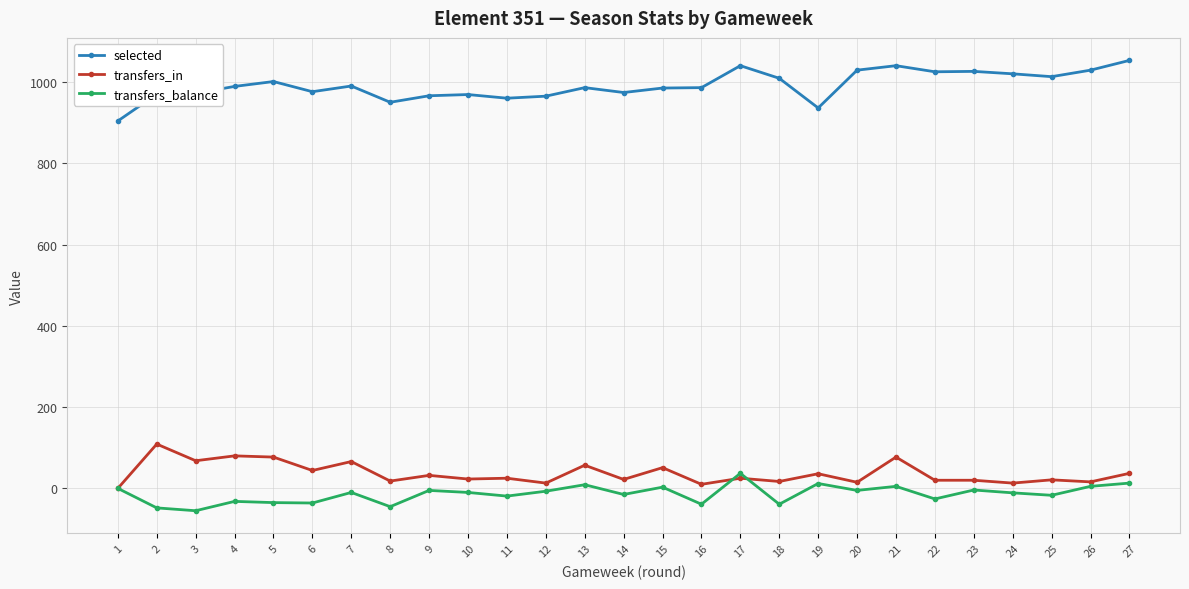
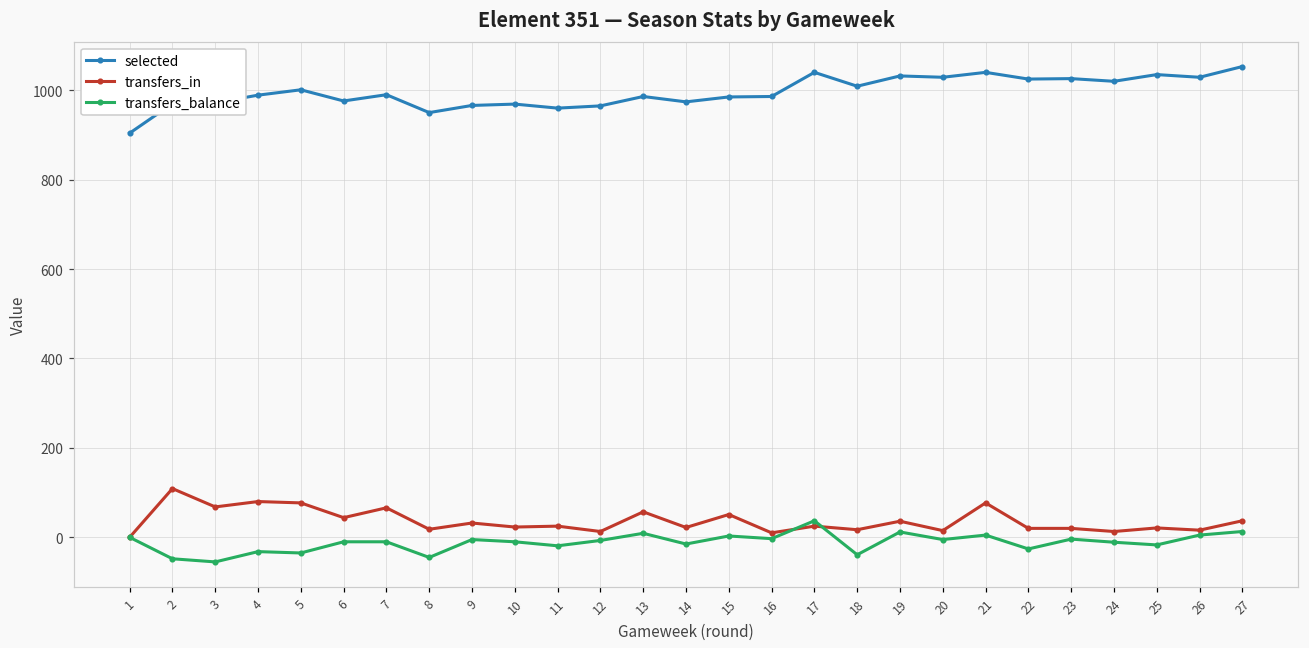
  {
    "selected": {
      "1": 900,
      "4": 990,
      "5": 1000,
      "6": 980,
      "7": 990,
      "8": 950,
      "9": 970,
      "10": 970,
      "11": 960,
      "12": 970,
      "13": 990,
      "14": 970,
      "15": 990,
      "16": 990,
      "17": 1040,
      "18": 1010,
-     "19": 940,
+     "19": 1030,
      "20": 1030,
      "21": 1040,
      "22": 1030,
      "23": 1030,
      "24": 1020,
-     "25": 1010,
+     "25": 1040,
      "26": 1030,
      "27": 1050
    },
    "transfers_in": {
      "2": 110,
      "3": 70,
      "4": 80,
      "5": 80,
      "6": 40,
      "7": 70,
      "8": 20,
      "9": 30,
      "10": 20,
      "11": 30,
      "12": 10,
      "13": 60,
      "14": 20,
      "15": 50,
      "16": 10,
      "17": 30,
      "18": 20,
      "19": 40,
      "20": 20,
      "21": 80,
      "22": 20,
      "23": 20,
      "24": 10,
      "25": 20,
      "26": 20,
      "27": 40
    },
    "transfers_balance": {
      "2": -50,
      "3": -60,
      "4": -30,
      "5": -40,
-     "6": -40,
+     "6": -10,
      "7": -10,
      "8": -50,
      "9": -10,
      "10": -10,
      "11": -20,
      "12": -10,
      "13": 10,
      "14": -20,
      "15": 0,
-     "16": -40,
+     "16": 0,
      "17": 40,
      "18": -40,
      "19": 10,
      "20": -10,
      "21": 10,
      "22": -30,
      "23": 0,
      "24": -10,
      "25": -20,
      "26": 10,
      "27": 10
    }
  }
